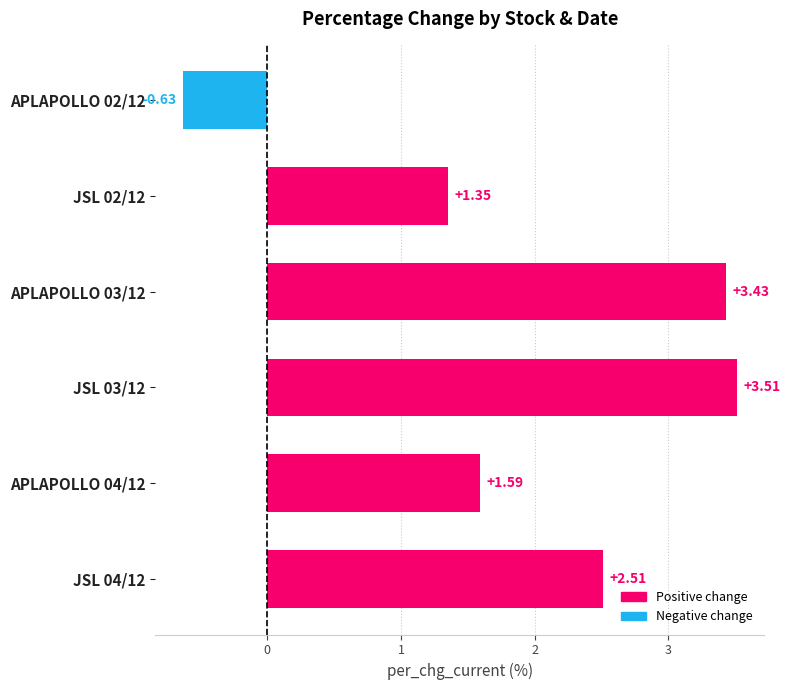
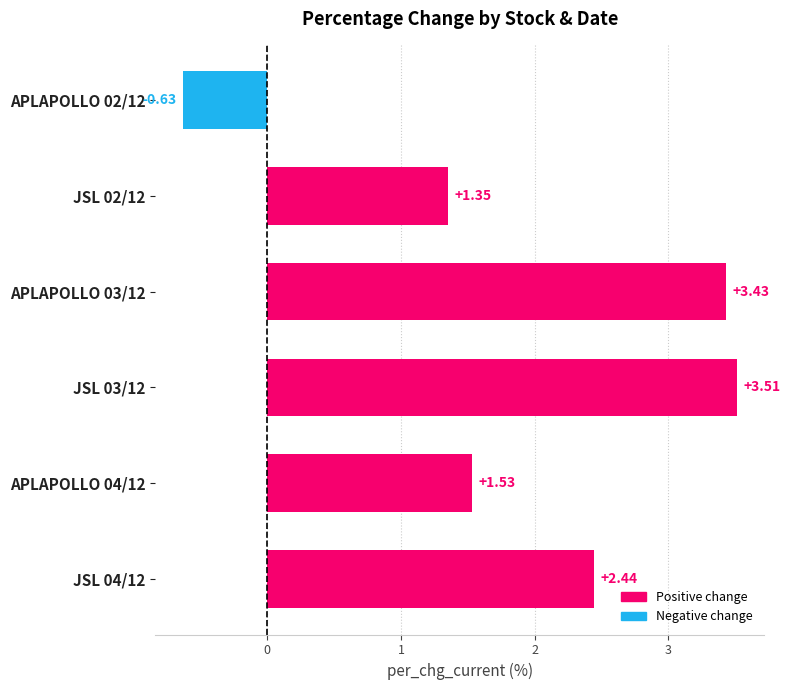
  {
    "APLAPOLLO 02/12": "-0.63",
    "JSL 02/12": "+1.35",
    "APLAPOLLO 03/12": "+3.43",
    "JSL 03/12": "+3.51",
-   "APLAPOLLO 04/12": "+1.59",
-   "JSL 04/12": "+2.51"
+   "APLAPOLLO 04/12": "+1.53",
+   "JSL 04/12": "+2.44"
  }
